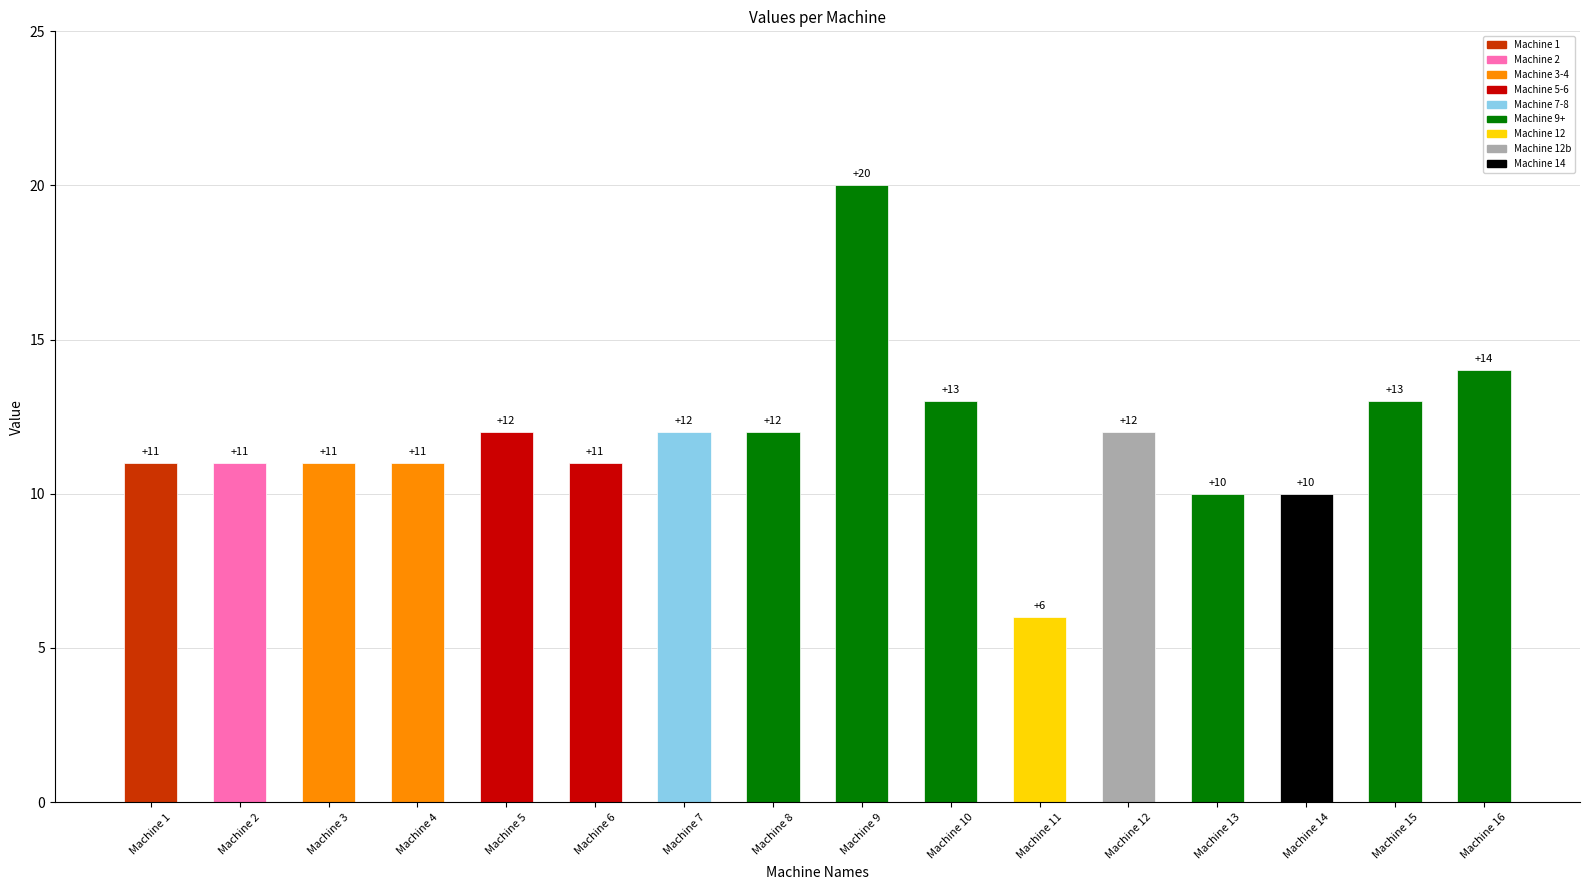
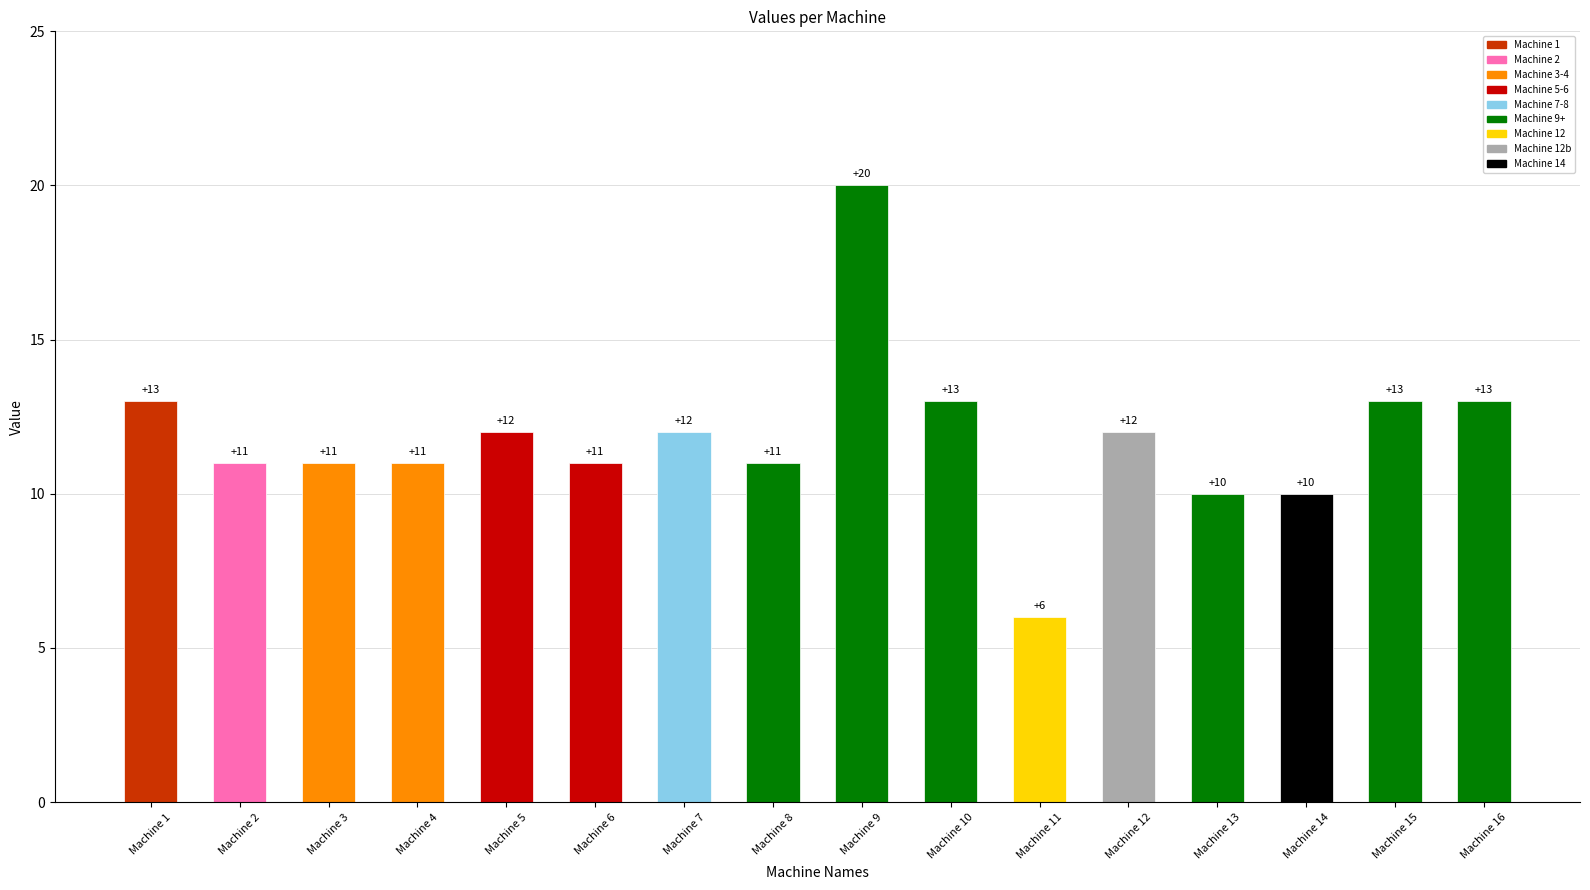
  {
-   "Machine 1": "+11",
+   "Machine 1": "+13",
    "Machine 2": "+11",
    "Machine 3": "+11",
    "Machine 4": "+11",
    "Machine 5": "+12",
    "Machine 6": "+11",
    "Machine 7": "+12",
-   "Machine 8": "+12",
+   "Machine 8": "+11",
    "Machine 9": "+20",
    "Machine 10": "+13",
    "Machine 11": "+6",
    "Machine 12": "+12",
    "Machine 13": "+10",
    "Machine 14": "+10",
    "Machine 15": "+13",
-   "Machine 16": "+14"
+   "Machine 16": "+13"
  }
